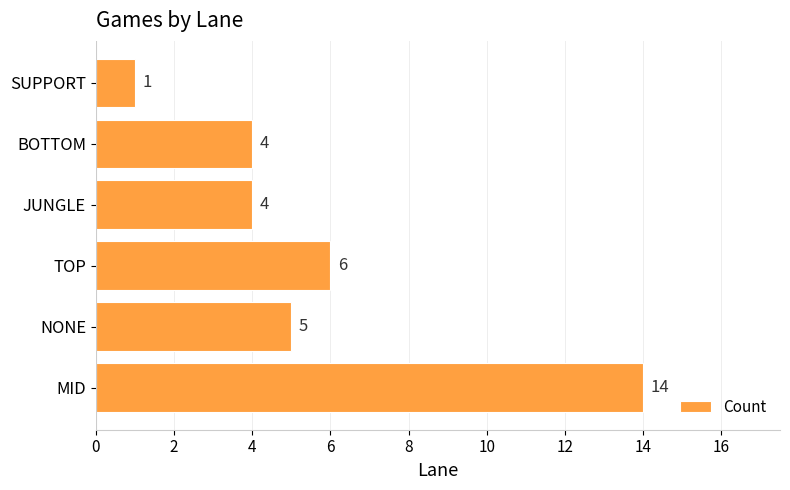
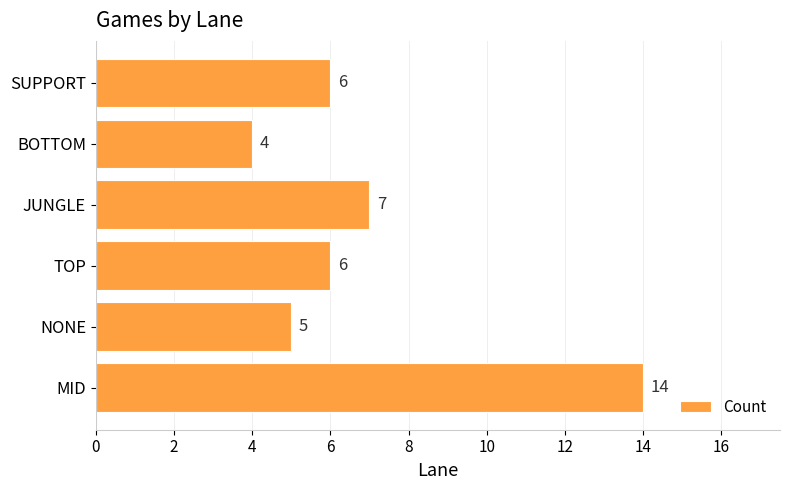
  {
-   "SUPPORT": 1,
+   "SUPPORT": 6,
    "BOTTOM": 4,
-   "JUNGLE": 4,
+   "JUNGLE": 7,
    "TOP": 6,
    "NONE": 5,
    "MID": 14
  }
